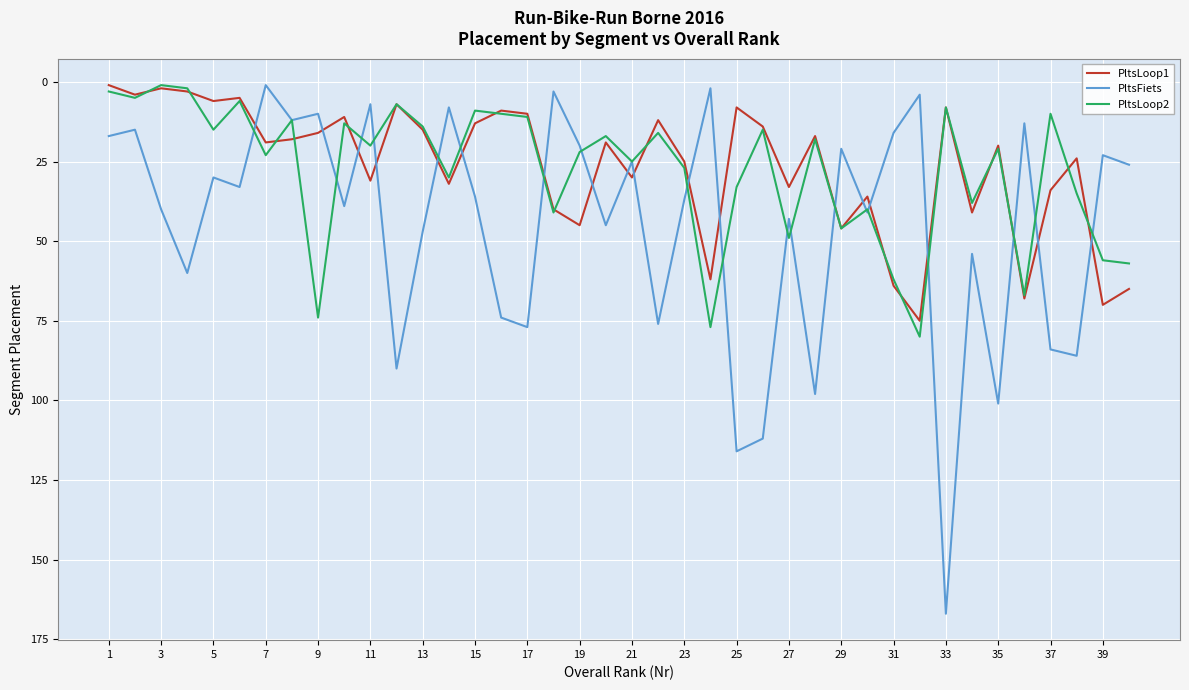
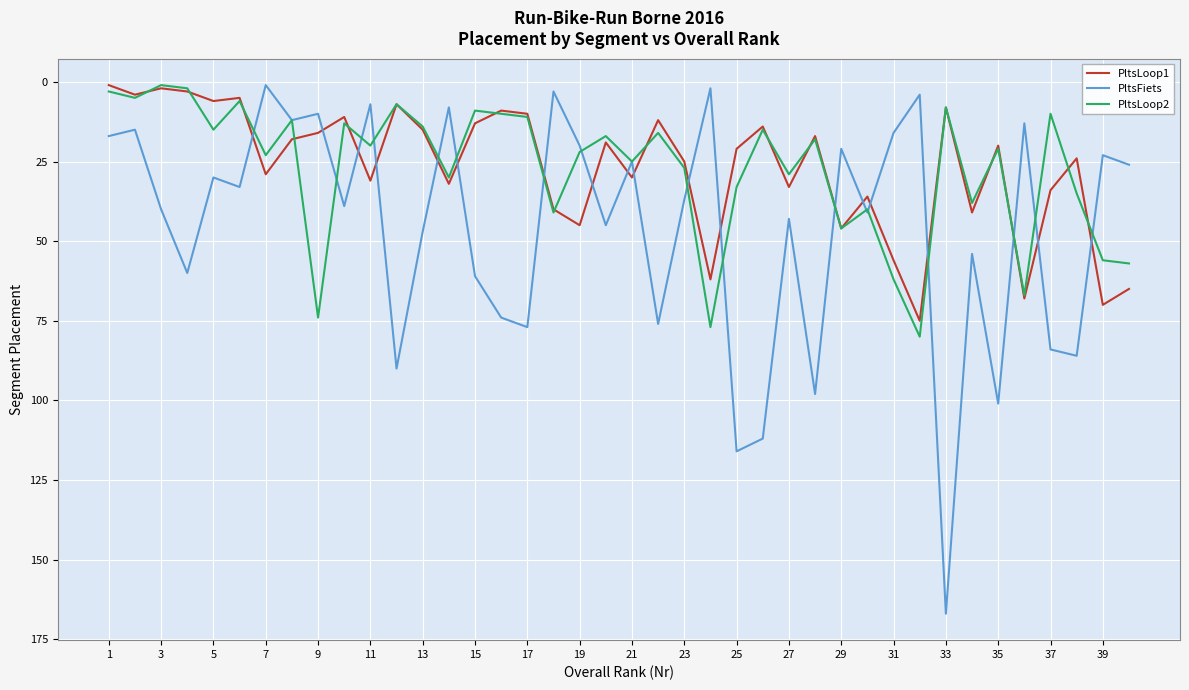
  {
    "PltsLoop1": {
      "1": 1,
      "3": 2,
      "5": 6,
-     "7": 19,
+     "7": 29,
      "9": 16,
      "11": 31,
      "13": 15,
      "15": 13,
      "17": 10,
      "19": 45,
      "21": 30,
      "23": 25,
-     "25": 8,
+     "25": 21,
      "27": 33,
-     "31": 64,
+     "31": 56,
      "35": 20,
      "37": 34,
      "39": 70
    },
    "PltsFiets": {
      "1": 17,
      "3": 40,
      "5": 30,
      "7": 1,
      "9": 10,
      "11": 7,
      "13": 47,
-     "15": 36,
+     "15": 61,
      "17": 77,
      "19": 20,
      "23": 37,
      "25": 116,
      "27": 43,
      "29": 21,
      "31": 16,
      "33": 167,
      "35": 101,
      "37": 84,
      "39": 23
    },
    "PltsLoop2": {
      "1": 3,
      "3": 1,
      "5": 15,
      "7": 23,
      "9": 74,
      "11": 20,
      "13": 14,
      "15": 9,
      "17": 11,
      "19": 22,
      "23": 27,
      "25": 33,
-     "27": 49,
+     "27": 29,
      "31": 62,
      "35": 21,
      "37": 10,
      "39": 56
    }
  }
